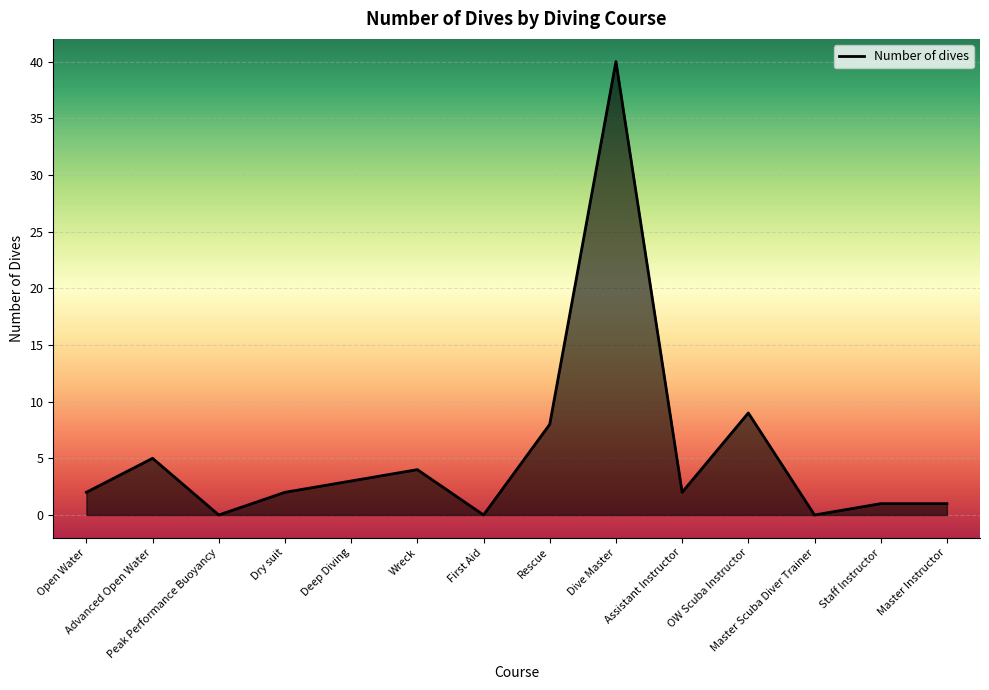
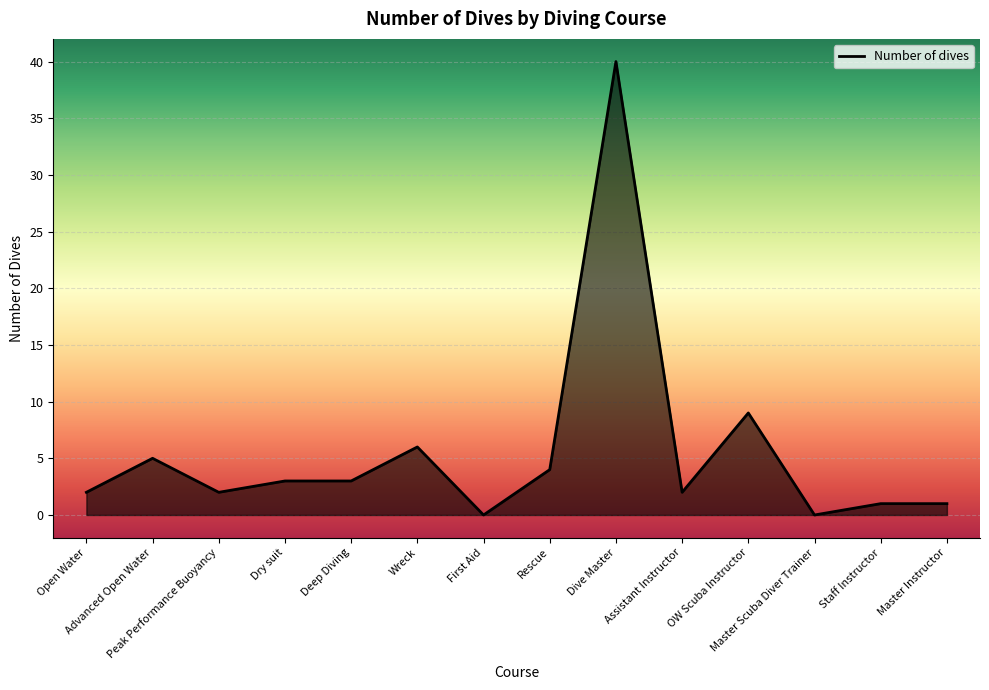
  {
    "Open Water": 2,
    "Advanced Open Water": 5,
-   "Peak Performance Buoyancy": 0,
-   "Dry suit": 2,
+   "Peak Performance Buoyancy": 2,
+   "Dry suit": 3,
    "Deep Diving": 3,
-   "Wreck": 4,
+   "Wreck": 6,
    "First Aid": 0,
-   "Rescue": 8,
+   "Rescue": 4,
    "Dive Master": 40,
    "Assistant Instructor": 2,
    "OW Scuba Instructor": 9,
    "Master Scuba Diver Trainer": 0,
    "Staff Instructor": 1,
    "Master Instructor": 1
  }
